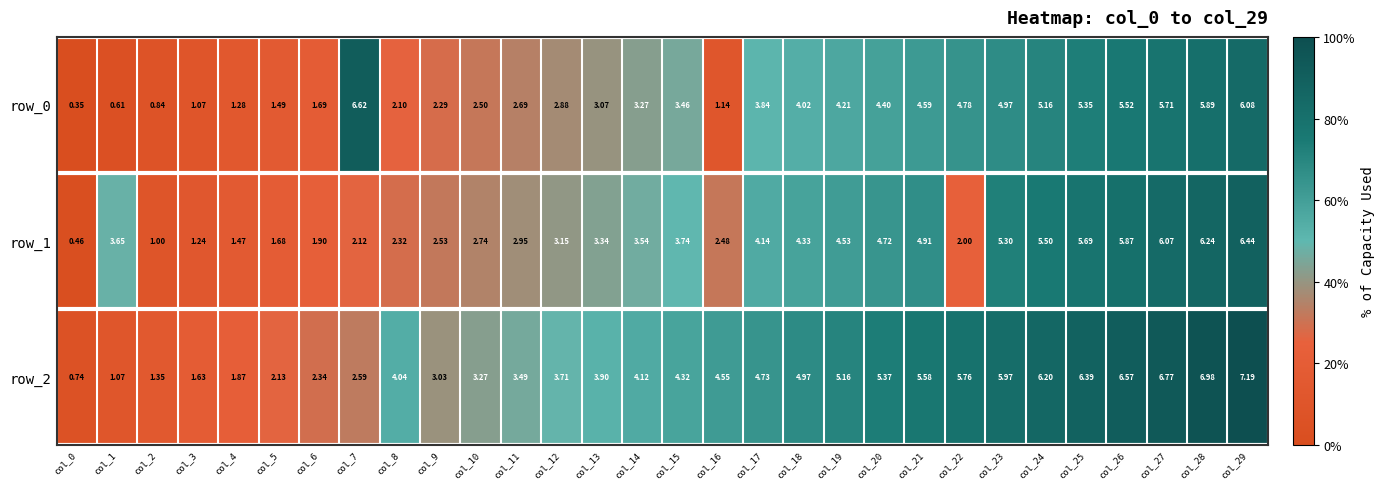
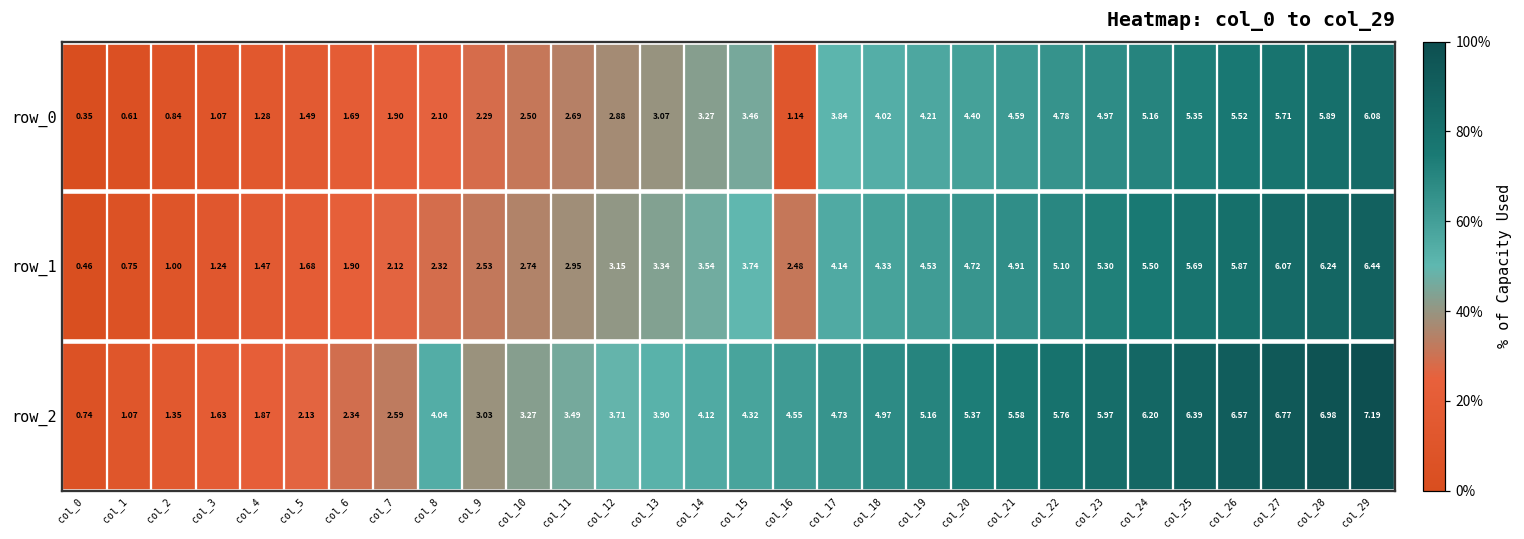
  {
    "row_0": {
      "col_0": 0.35,
      "col_1": 0.61,
      "col_2": 0.84,
      "col_3": 1.07,
      "col_4": 1.28,
      "col_5": 1.49,
      "col_6": 1.69,
-     "col_7": 6.62,
+     "col_7": 1.90,
      "col_8": 2.10,
      "col_9": 2.29,
      "col_10": 2.50,
      "col_11": 2.69,
      "col_12": 2.88,
      "col_13": 3.07,
      "col_14": 3.27,
      "col_15": 3.46,
      "col_16": 1.14,
      "col_17": 3.84,
      "col_18": 4.02,
      "col_19": 4.21,
      "col_20": 4.40,
      "col_21": 4.59,
      "col_22": 4.78,
      "col_23": 4.97,
      "col_24": 5.16,
      "col_25": 5.35,
      "col_26": 5.52,
      "col_27": 5.71,
      "col_28": 5.89,
      "col_29": 6.08
    },
    "row_1": {
      "col_0": 0.46,
-     "col_1": 3.65,
+     "col_1": 0.75,
      "col_2": 1.00,
      "col_3": 1.24,
      "col_4": 1.47,
      "col_5": 1.68,
      "col_6": 1.90,
      "col_7": 2.12,
      "col_8": 2.32,
      "col_9": 2.53,
      "col_10": 2.74,
      "col_11": 2.95,
      "col_12": 3.15,
      "col_13": 3.34,
      "col_14": 3.54,
      "col_15": 3.74,
      "col_16": 2.48,
      "col_17": 4.14,
      "col_18": 4.33,
      "col_19": 4.53,
      "col_20": 4.72,
      "col_21": 4.91,
-     "col_22": 2.00,
+     "col_22": 5.10,
      "col_23": 5.30,
      "col_24": 5.50,
      "col_25": 5.69,
      "col_26": 5.87,
      "col_27": 6.07,
      "col_28": 6.24,
      "col_29": 6.44
    },
    "row_2": {
      "col_0": 0.74,
      "col_1": 1.07,
      "col_2": 1.35,
      "col_3": 1.63,
      "col_4": 1.87,
      "col_5": 2.13,
      "col_6": 2.34,
      "col_7": 2.59,
      "col_8": 4.04,
      "col_9": 3.03,
      "col_10": 3.27,
      "col_11": 3.49,
      "col_12": 3.71,
      "col_13": 3.90,
      "col_14": 4.12,
      "col_15": 4.32,
      "col_16": 4.55,
      "col_17": 4.73,
      "col_18": 4.97,
      "col_19": 5.16,
      "col_20": 5.37,
      "col_21": 5.58,
      "col_22": 5.76,
      "col_23": 5.97,
      "col_24": 6.20,
      "col_25": 6.39,
      "col_26": 6.57,
      "col_27": 6.77,
      "col_28": 6.98,
      "col_29": 7.19
    }
  }
